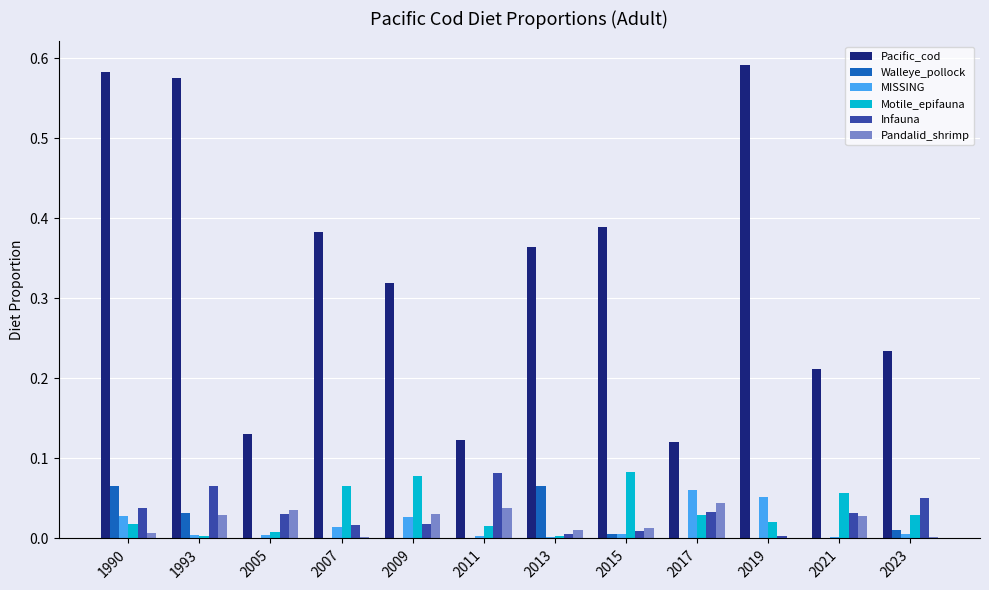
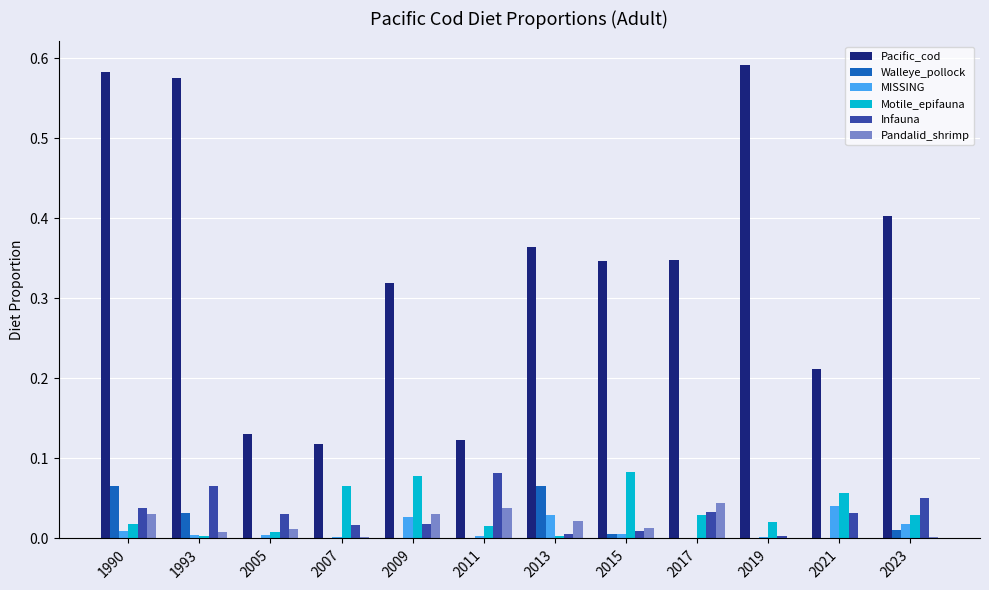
  {
    "Pacific_cod": {
      "1990": 0.58,
      "1993": 0.58,
      "2005": 0.13,
-     "2007": 0.38,
+     "2007": 0.12,
      "2009": 0.32,
      "2011": 0.12,
      "2013": 0.36,
-     "2015": 0.39,
-     "2017": 0.12,
+     "2015": 0.35,
+     "2017": 0.35,
      "2019": 0.59,
      "2021": 0.21,
-     "2023": 0.23
+     "2023": 0.40
    },
    "MISSING": {
-     "1990": 0.03,
+     "1990": 0.01,
      "1993": 0.00,
      "2005": 0.00,
-     "2007": 0.01,
+     "2007": 0.00,
      "2009": 0.03,
-     "2013": 0.00,
+     "2013": 0.03,
      "2015": 0.01,
-     "2017": 0.06,
-     "2019": 0.05,
-     "2021": 0.00,
-     "2023": 0.01
+     "2017": 0.00,
+     "2019": 0.00,
+     "2021": 0.04,
+     "2023": 0.02
    },
    "Motile_epifauna": {
      "1990": 0.02,
      "1993": 0.00,
      "2005": 0.01,
      "2007": 0.07,
      "2009": 0.08,
      "2011": 0.02,
      "2015": 0.08,
      "2017": 0.03,
      "2019": 0.02,
      "2021": 0.06,
      "2023": 0.03
    },
    "Pandalid_shrimp": {
-     "1990": 0.01,
-     "1993": 0.03,
-     "2005": 0.04,
+     "1990": 0.03,
+     "1993": 0.01,
+     "2005": 0.01,
      "2009": 0.03,
      "2011": 0.04,
-     "2013": 0.01,
+     "2013": 0.02,
      "2015": 0.01,
      "2017": 0.04,
      "2019": 0.00,
-     "2021": 0.03
+     "2021": 0.00
    }
  }
